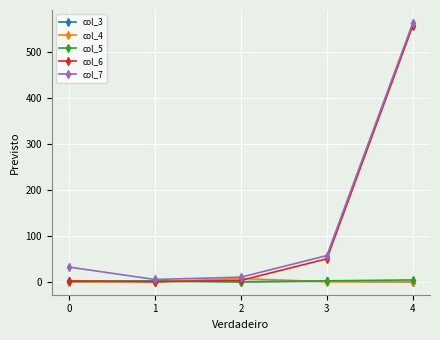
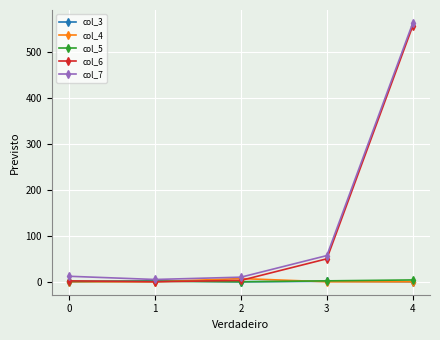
  {
    "col_6": {
      "3": 50,
      "4": 560
    },
    "col_7": {
-     "0": 30,
+     "0": 10,
      "3": 60,
      "4": 560
    }
  }
